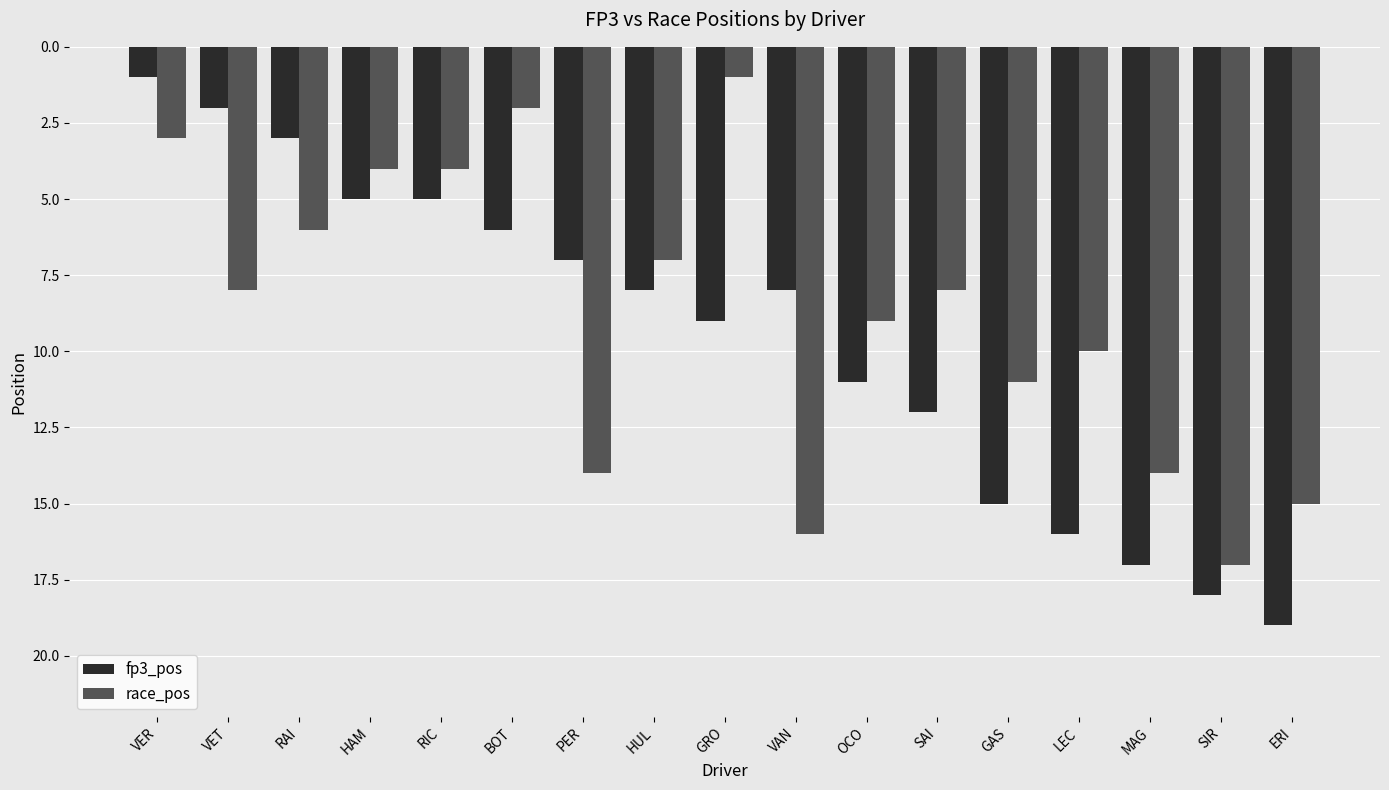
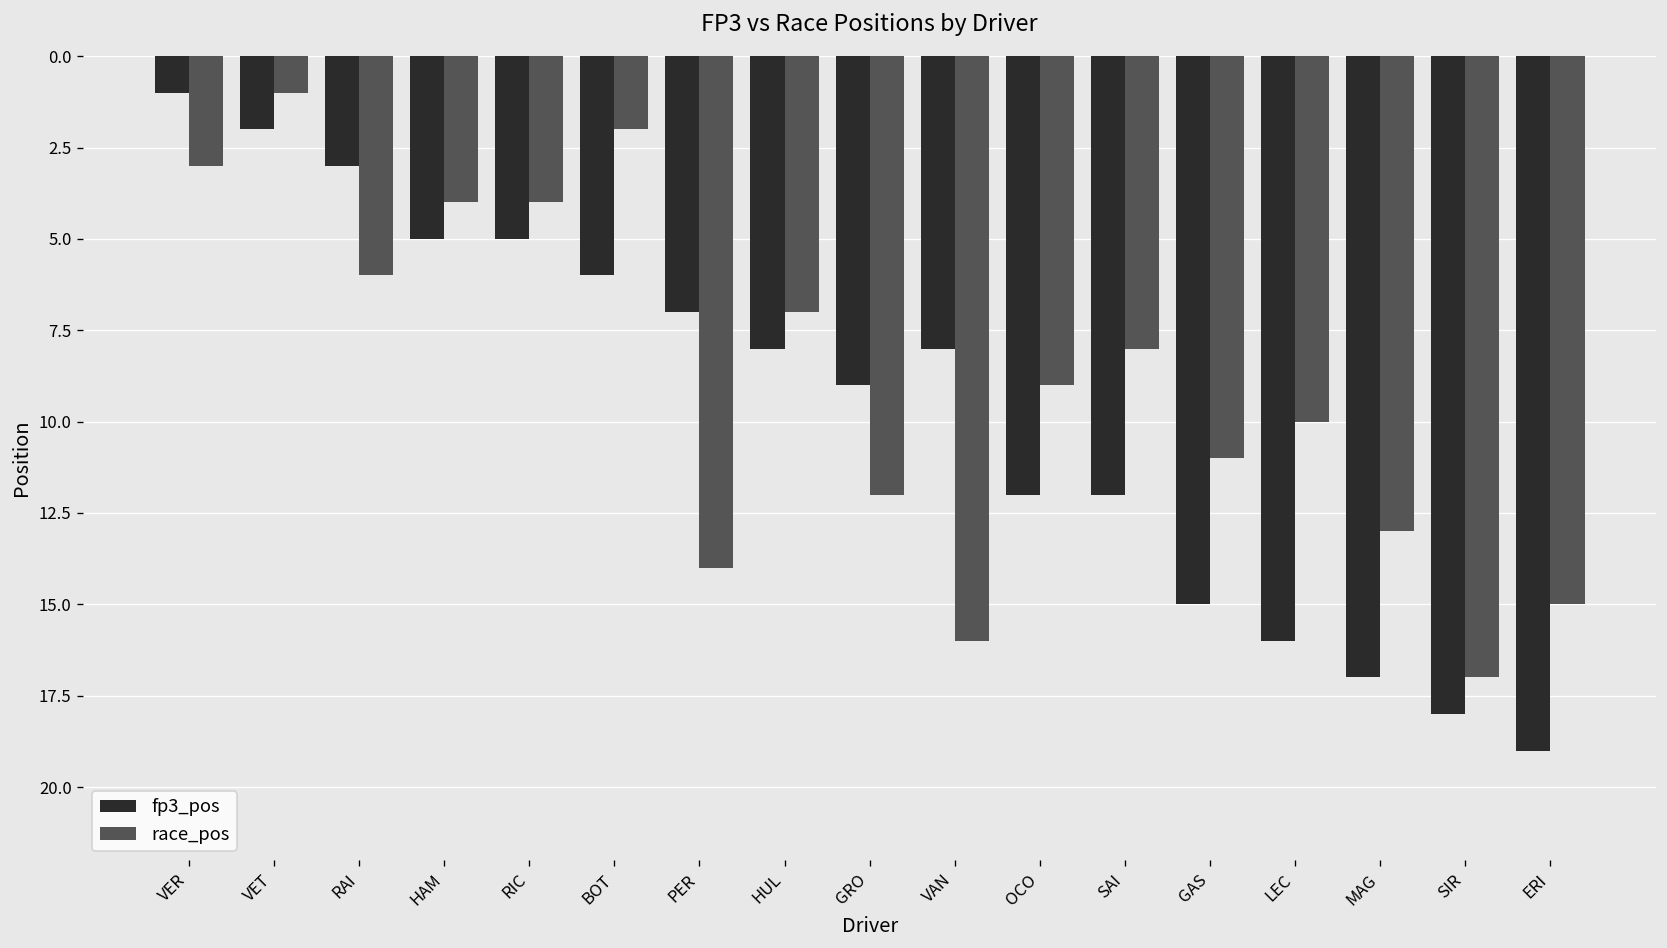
  {
    "fp3_pos": {
      "VER": 1,
      "VET": 2,
      "RAI": 3,
      "HAM": 5,
      "RIC": 5,
      "BOT": 6,
      "PER": 7,
      "HUL": 8,
      "GRO": 9,
      "VAN": 8,
-     "OCO": 11,
+     "OCO": 12,
      "SAI": 12,
      "GAS": 15,
      "LEC": 16,
      "MAG": 17,
      "SIR": 18,
      "ERI": 19
    },
    "race_pos": {
      "VER": 3,
-     "VET": 8,
+     "VET": 1,
      "RAI": 6,
      "HAM": 4,
      "RIC": 4,
      "BOT": 2,
      "PER": 14,
      "HUL": 7,
-     "GRO": 1,
+     "GRO": 12,
      "VAN": 16,
      "OCO": 9,
      "SAI": 8,
      "GAS": 11,
      "LEC": 10,
-     "MAG": 14,
+     "MAG": 13,
      "SIR": 17,
      "ERI": 15
    }
  }
